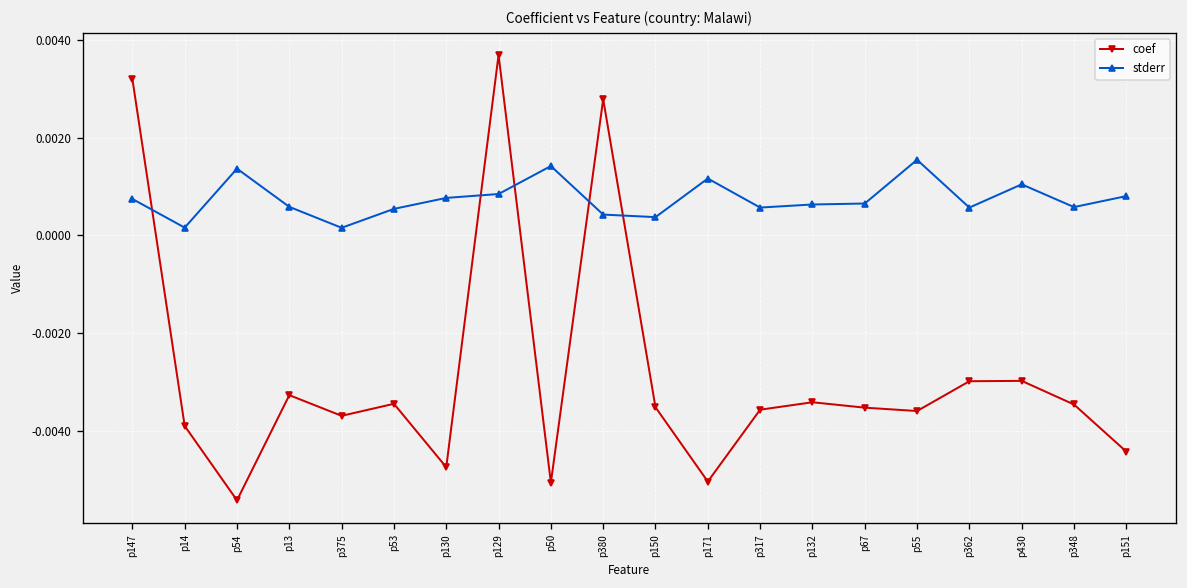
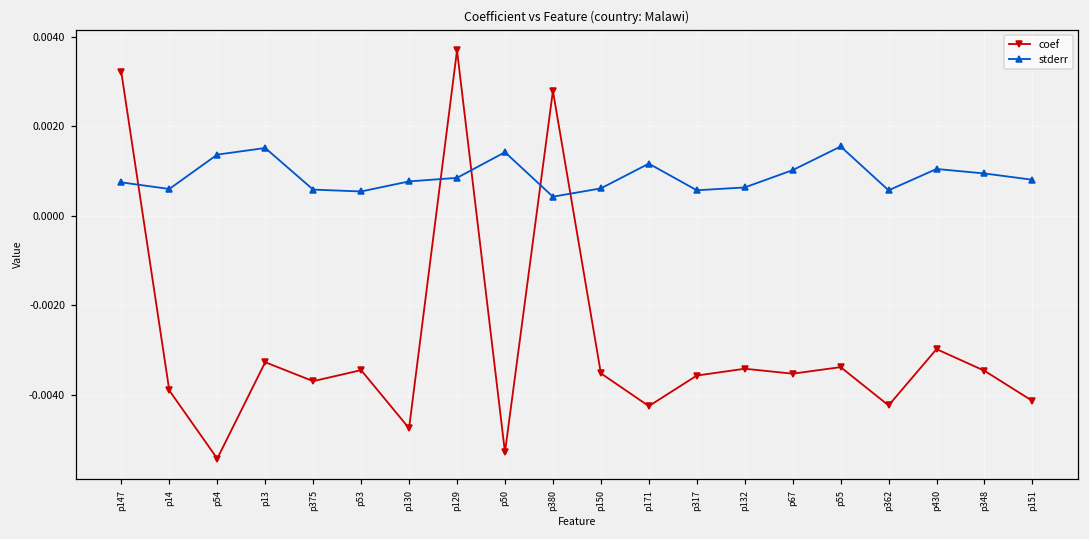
  {
    "coef": {
      "p147": 0.0032,
      "p14": -0.0039,
      "p54": -0.0054,
      "p13": -0.0033,
      "p375": -0.0037,
      "p53": -0.0035,
      "p130": -0.0047,
      "p129": 0.0037,
-     "p50": -0.0051,
+     "p50": -0.0053,
      "p380": 0.0028,
      "p150": -0.0035,
-     "p171": -0.0050,
+     "p171": -0.0043,
      "p317": -0.0036,
      "p132": -0.0034,
      "p67": -0.0035,
-     "p55": -0.0036,
-     "p362": -0.0030,
+     "p55": -0.0034,
+     "p362": -0.0042,
      "p430": -0.0030,
      "p348": -0.0035,
-     "p151": -0.0044
+     "p151": -0.0041
    },
    "stderr": {
      "p147": 0.0007,
-     "p14": 0.0002,
+     "p14": 0.0006,
      "p54": 0.0014,
-     "p13": 0.0006,
-     "p375": 0.0002,
+     "p13": 0.0015,
+     "p375": 0.0006,
      "p53": 0.0005,
      "p130": 0.0008,
      "p129": 0.0008,
      "p50": 0.0014,
      "p380": 0.0004,
-     "p150": 0.0004,
+     "p150": 0.0006,
      "p171": 0.0012,
      "p317": 0.0006,
      "p132": 0.0006,
-     "p67": 0.0007,
+     "p67": 0.0010,
      "p55": 0.0015,
      "p362": 0.0006,
      "p430": 0.0010,
-     "p348": 0.0006,
+     "p348": 0.0009,
      "p151": 0.0008
    }
  }
